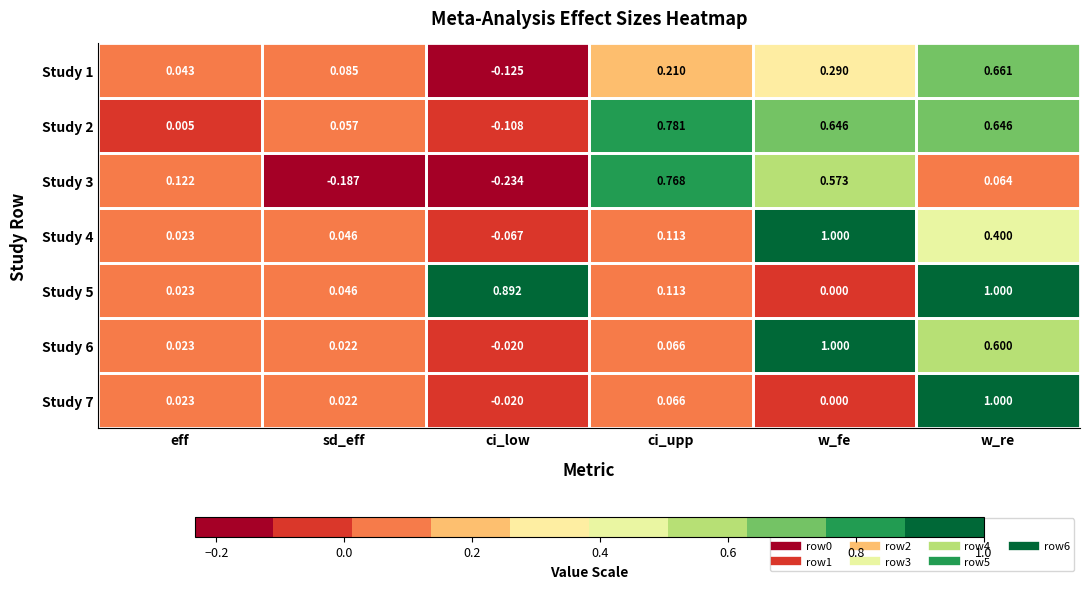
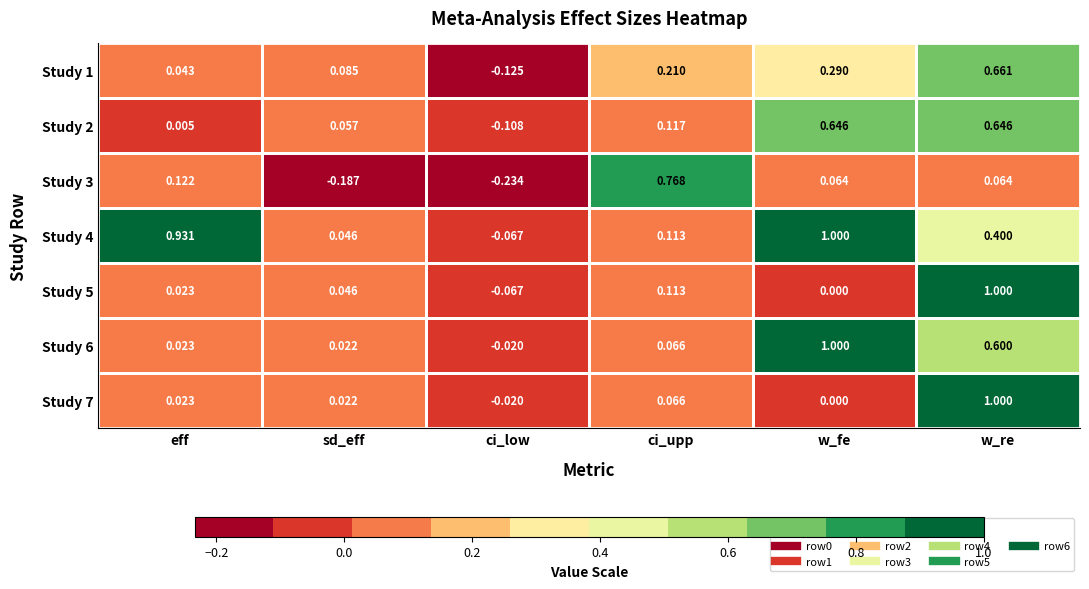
  {
    "Study 1": {
      "eff": 0.043,
      "sd_eff": 0.085,
      "ci_low": -0.125,
      "ci_upp": 0.210,
      "w_fe": 0.290,
      "w_re": 0.661
    },
    "Study 2": {
      "eff": 0.005,
      "sd_eff": 0.057,
      "ci_low": -0.108,
-     "ci_upp": 0.781,
+     "ci_upp": 0.117,
      "w_fe": 0.646,
      "w_re": 0.646
    },
    "Study 3": {
      "eff": 0.122,
      "sd_eff": -0.187,
      "ci_low": -0.234,
      "ci_upp": 0.768,
-     "w_fe": 0.573,
+     "w_fe": 0.064,
      "w_re": 0.064
    },
    "Study 4": {
-     "eff": 0.023,
+     "eff": 0.931,
      "sd_eff": 0.046,
      "ci_low": -0.067,
      "ci_upp": 0.113,
      "w_fe": 1.000,
      "w_re": 0.400
    },
    "Study 5": {
      "eff": 0.023,
      "sd_eff": 0.046,
-     "ci_low": 0.892,
+     "ci_low": -0.067,
      "ci_upp": 0.113,
      "w_fe": 0.000,
      "w_re": 1.000
    },
    "Study 6": {
      "eff": 0.023,
      "sd_eff": 0.022,
      "ci_low": -0.020,
      "ci_upp": 0.066,
      "w_fe": 1.000,
      "w_re": 0.600
    },
    "Study 7": {
      "eff": 0.023,
      "sd_eff": 0.022,
      "ci_low": -0.020,
      "ci_upp": 0.066,
      "w_fe": 0.000,
      "w_re": 1.000
    }
  }
